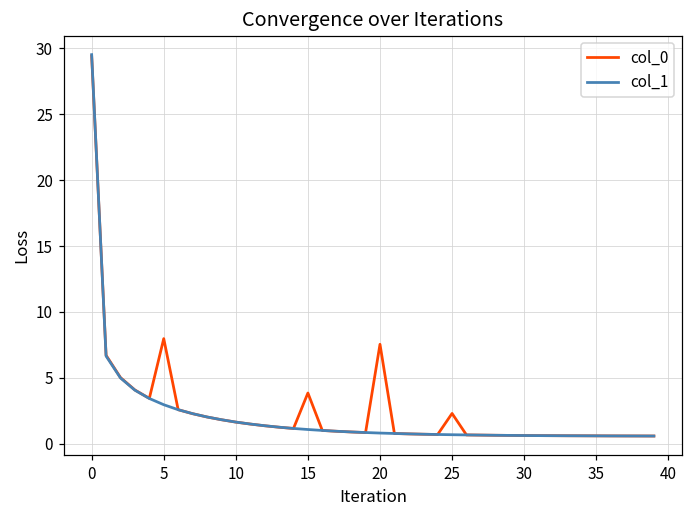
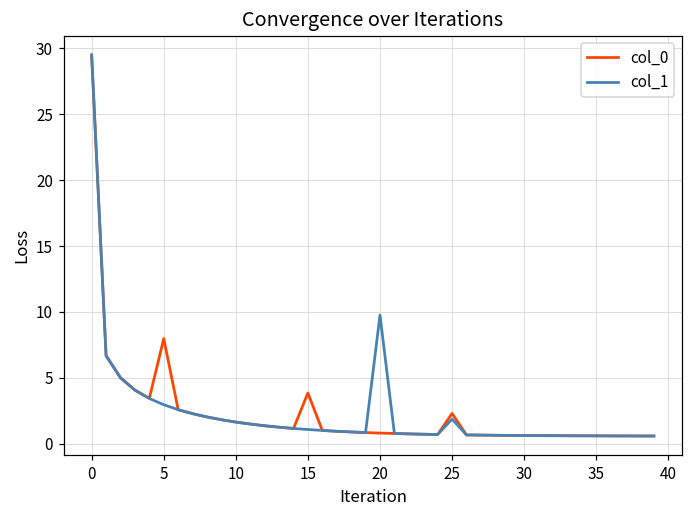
  {
    "col_0": {
      "5": 8.0,
      "15": 3.9,
-     "20": 7.6,
+     "20": 0.8,
      "25": 2.3
    },
    "col_1": {
      "5": 3.0,
      "15": 1.1,
-     "20": 0.8,
-     "25": 0.7
+     "20": 9.8,
+     "25": 1.9
    }
  }
